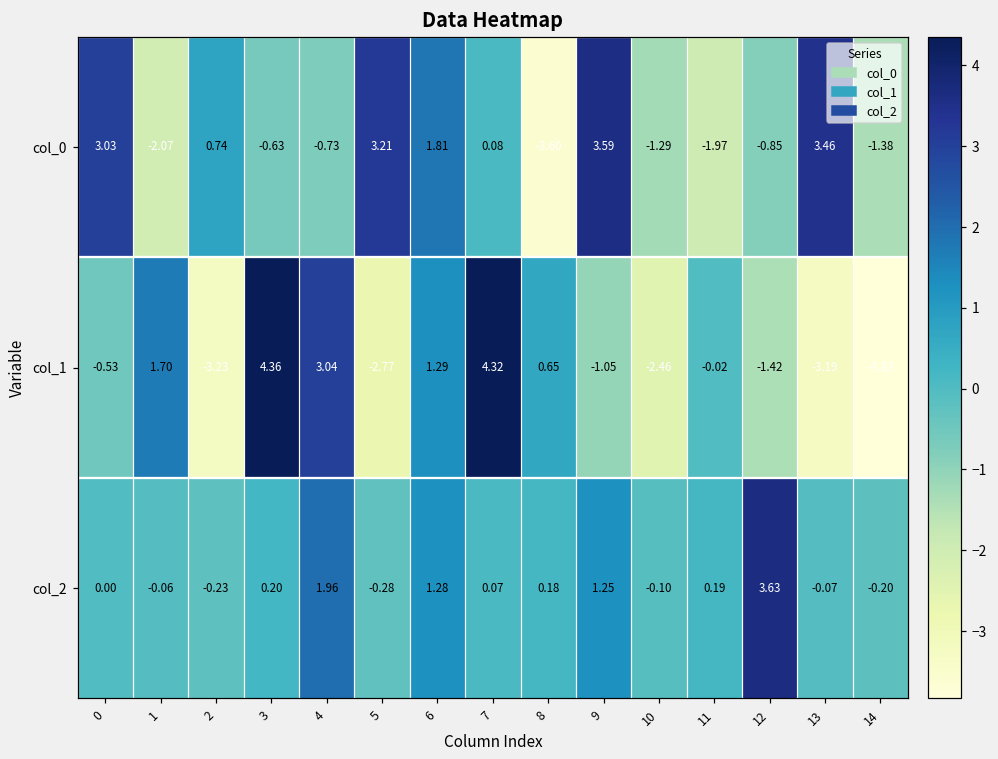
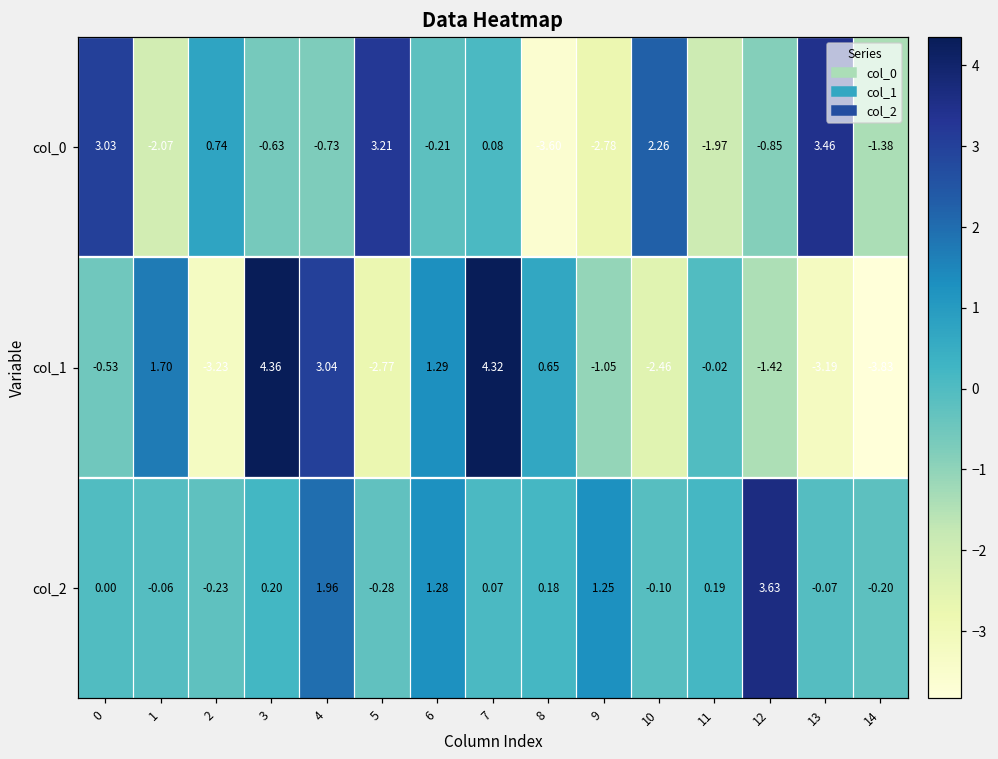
  {
    "col_0": {
      "0": 3.03,
      "1": -2.07,
      "2": 0.74,
      "3": -0.63,
      "4": -0.73,
      "5": 3.21,
-     "6": 1.81,
+     "6": -0.21,
      "7": 0.08,
-     "9": 3.59,
-     "10": -1.29,
+     "9": -2.78,
+     "10": 2.26,
      "11": -1.97,
      "12": -0.85,
      "13": 3.46,
      "14": -1.38
    },
    "col_1": {
      "0": -0.53,
      "1": 1.70,
      "2": -3.23,
      "3": 4.36,
      "4": 3.04,
      "5": -2.77,
      "6": 1.29,
      "7": 4.32,
      "8": 0.65,
      "9": -1.05,
      "10": -2.46,
      "11": -0.02,
      "12": -1.42,
      "13": -3.19
    },
    "col_2": {
      "0": 0.00,
      "1": -0.06,
      "2": -0.23,
      "3": 0.20,
      "4": 1.96,
      "5": -0.28,
      "6": 1.28,
      "7": 0.07,
      "8": 0.18,
      "9": 1.25,
      "10": -0.10,
      "11": 0.19,
      "12": 3.63,
      "13": -0.07,
      "14": -0.20
    }
  }
